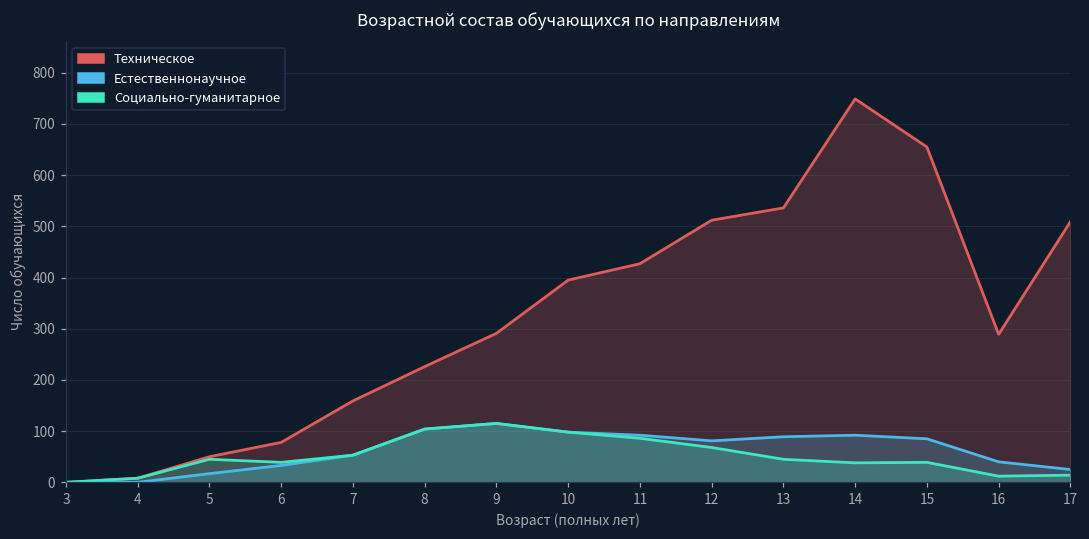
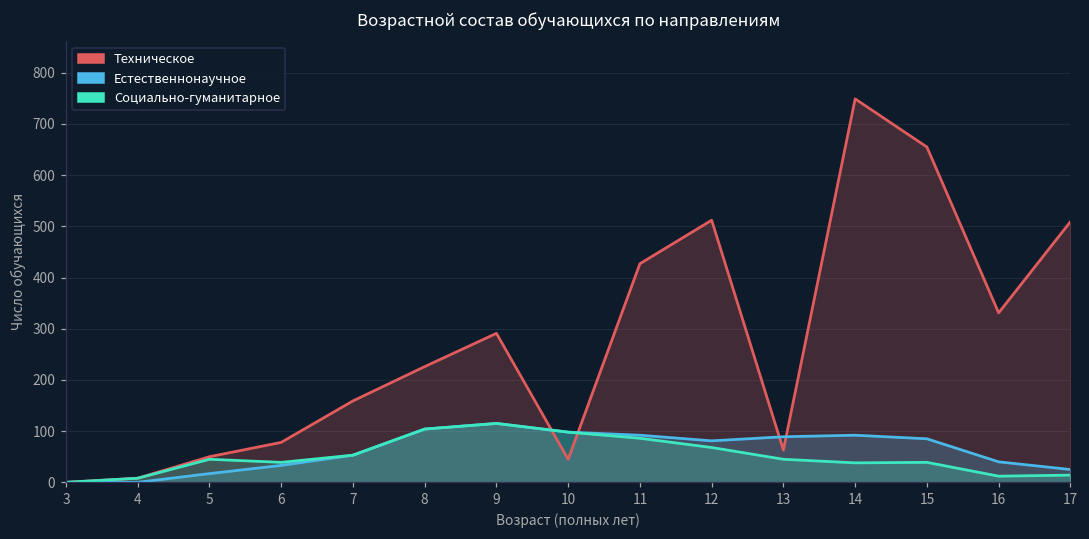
  {
    "Техническое": {
      "6": 80,
      "7": 160,
      "8": 230,
      "9": 290,
-     "10": 400,
+     "10": 50,
      "11": 430,
      "12": 510,
-     "13": 540,
+     "13": 60,
      "14": 750,
      "15": 660,
-     "16": 290,
+     "16": 330,
      "17": 510
    }
  }
